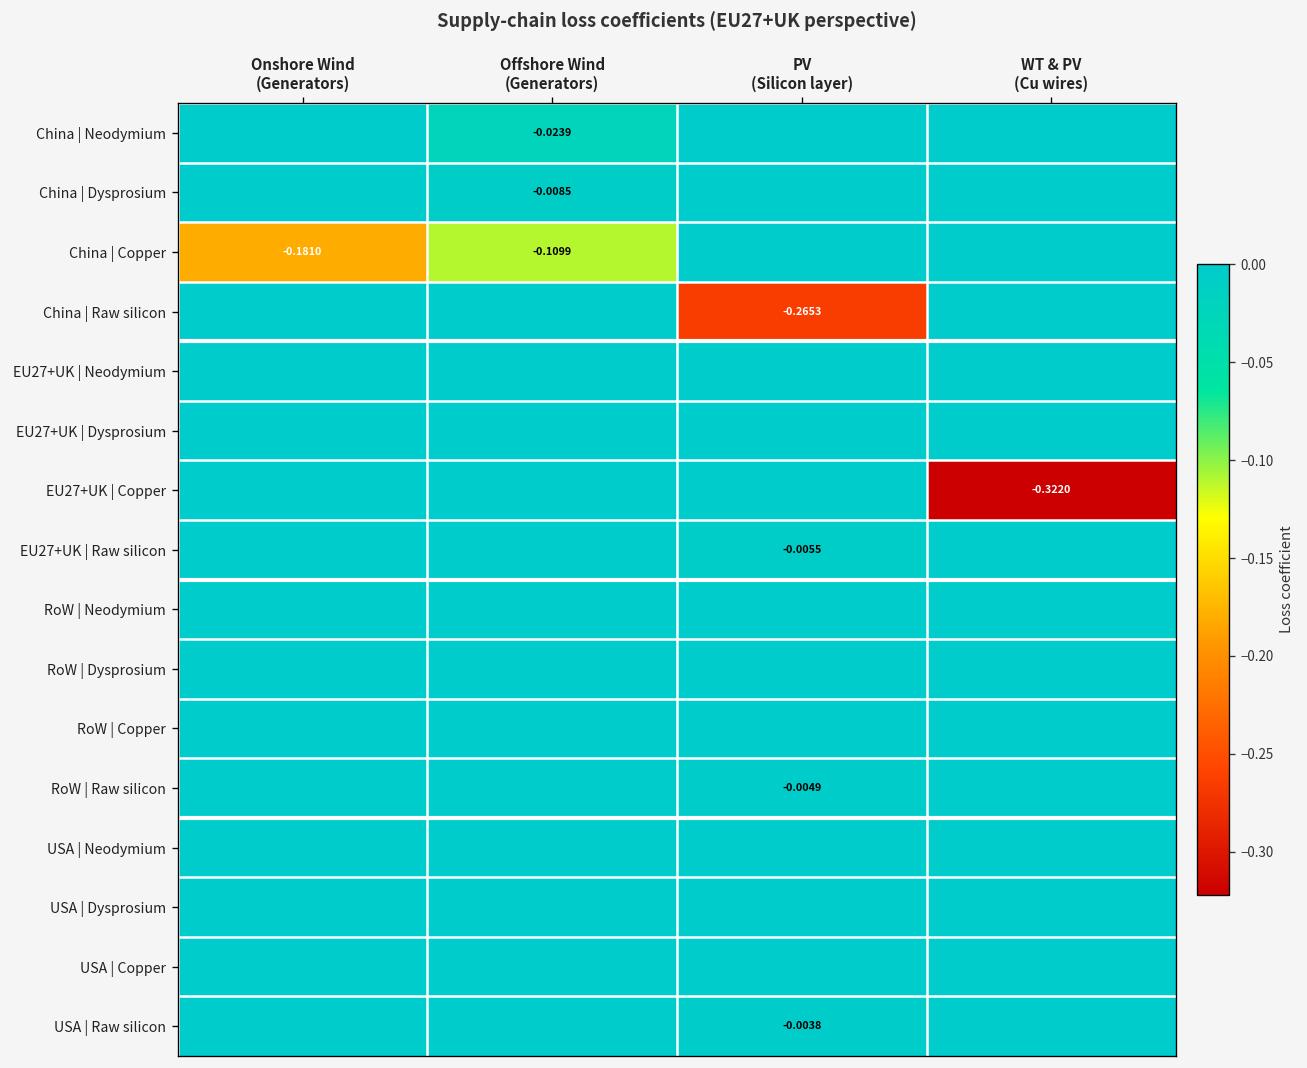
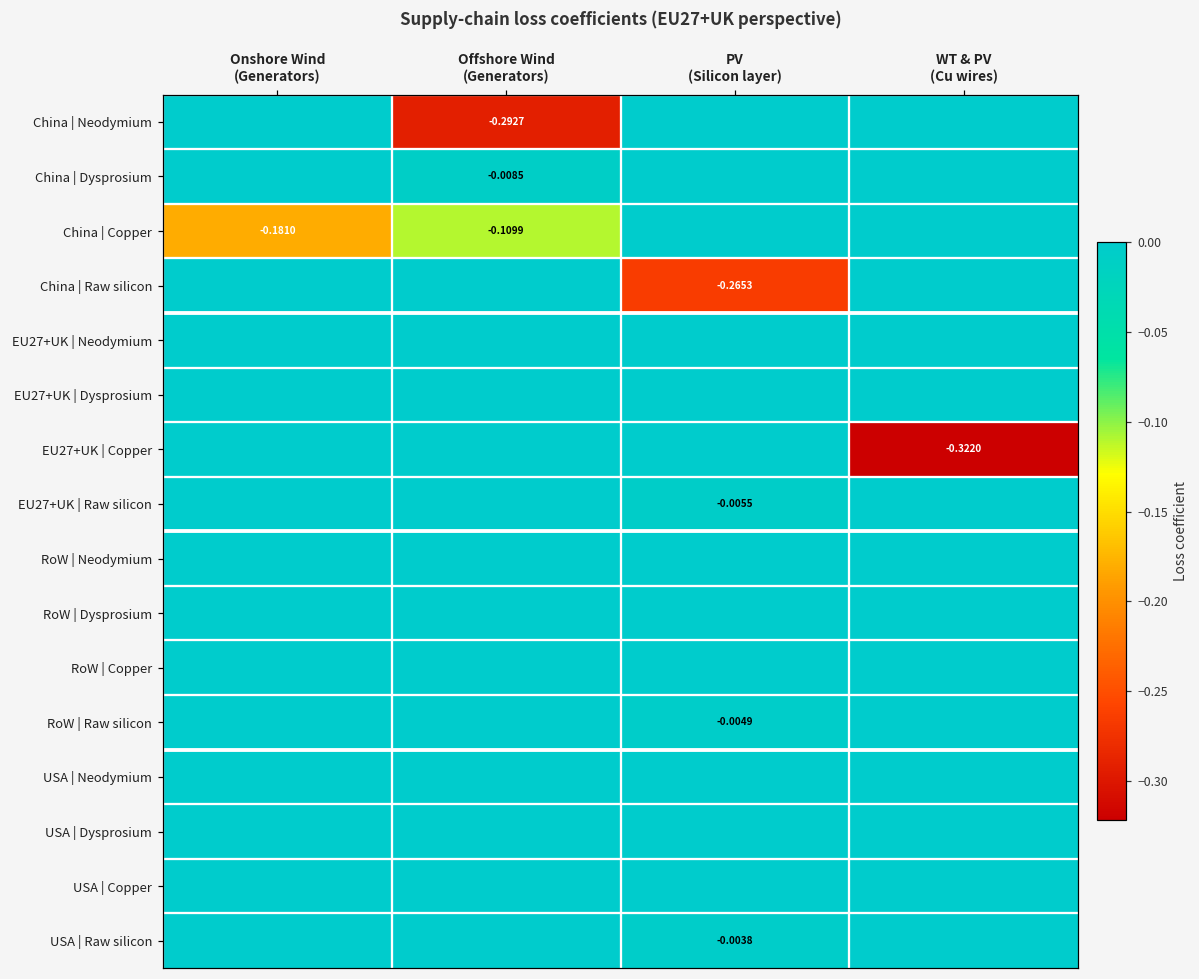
  {
    "China | Neodymium": {
-     "Offshore Wind (Generators)": -0.0239
+     "Offshore Wind (Generators)": -0.2927
    },
    "China | Dysprosium": {
      "Offshore Wind (Generators)": -0.0085
    },
    "China | Copper": {
      "Onshore Wind (Generators)": -0.1810,
      "Offshore Wind (Generators)": -0.1099
    },
    "China | Raw silicon": {
      "PV (Silicon layer)": -0.2653
    },
    "EU27+UK | Copper": {
      "WT & PV (Cu wires)": -0.3220
    },
    "EU27+UK | Raw silicon": {
      "PV (Silicon layer)": -0.0055
    },
    "RoW | Raw silicon": {
      "PV (Silicon layer)": -0.0049
    },
    "USA | Raw silicon": {
      "PV (Silicon layer)": -0.0038
    }
  }
